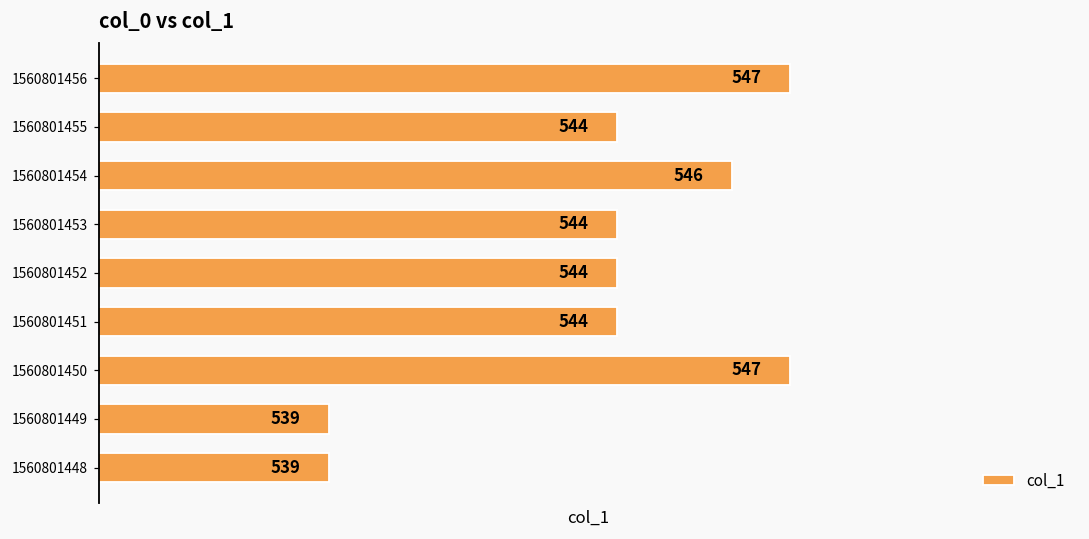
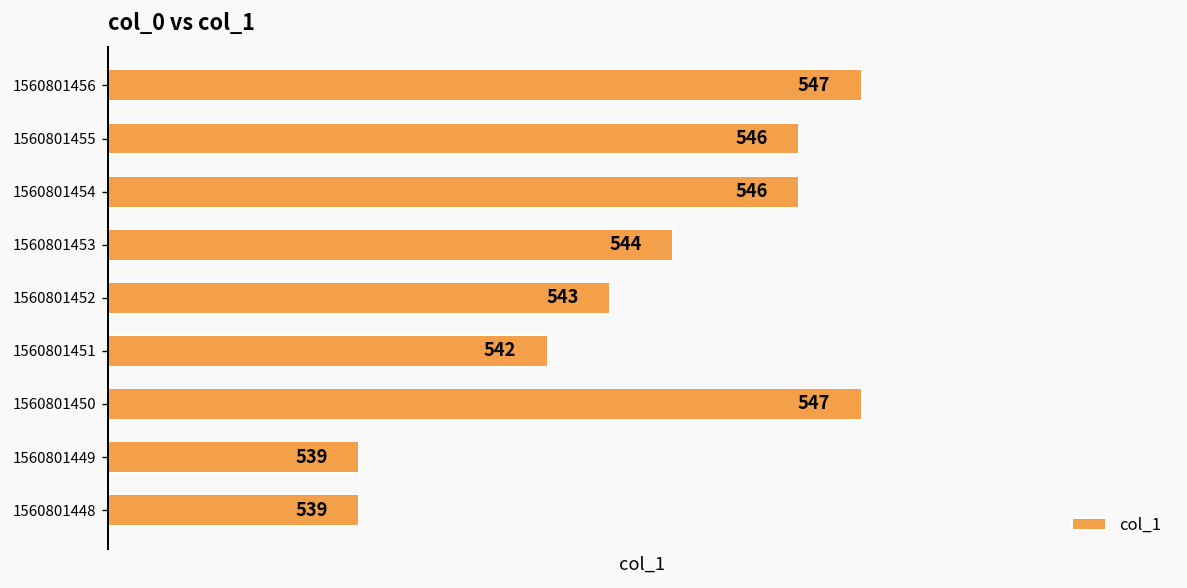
  {
    "1560801456": 547,
-   "1560801455": 544,
+   "1560801455": 546,
    "1560801454": 546,
    "1560801453": 544,
-   "1560801452": 544,
-   "1560801451": 544,
+   "1560801452": 543,
+   "1560801451": 542,
    "1560801450": 547,
    "1560801449": 539,
    "1560801448": 539
  }
